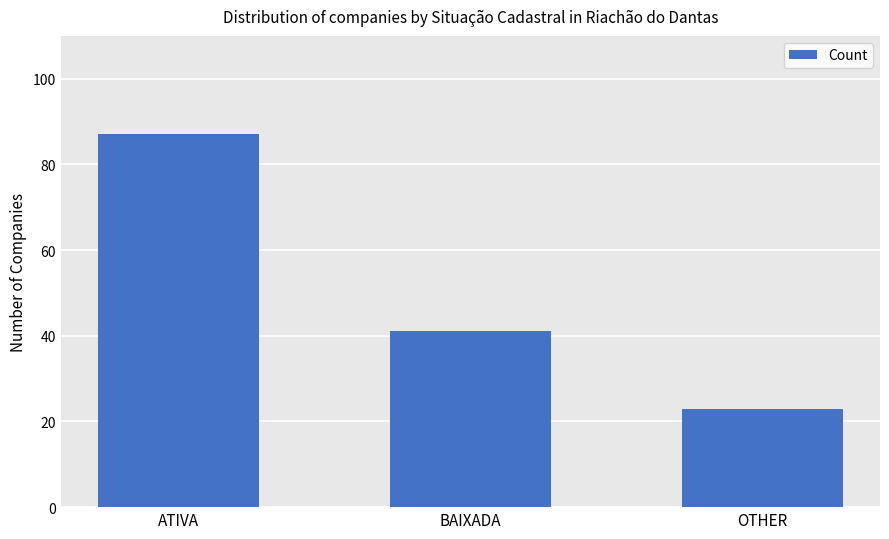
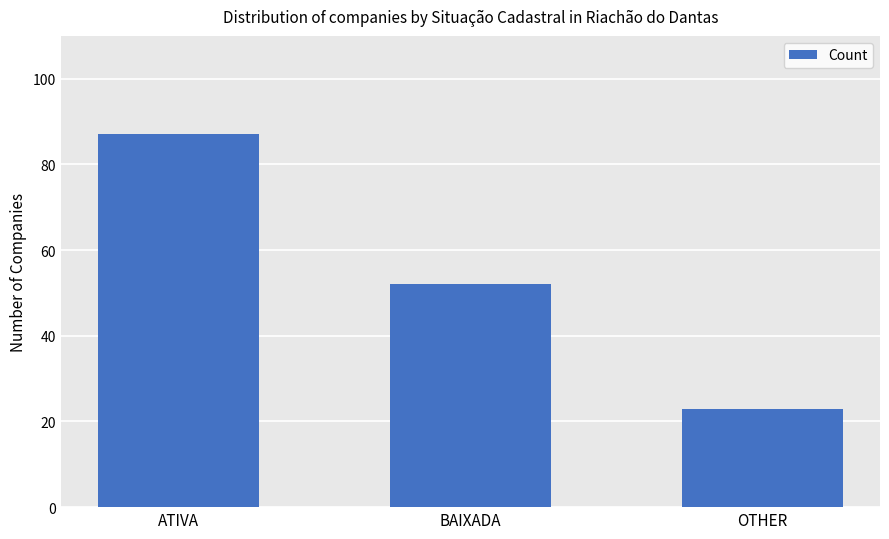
  {
    "ATIVA": 87,
-   "BAIXADA": 41,
+   "BAIXADA": 52,
    "OTHER": 23
  }
